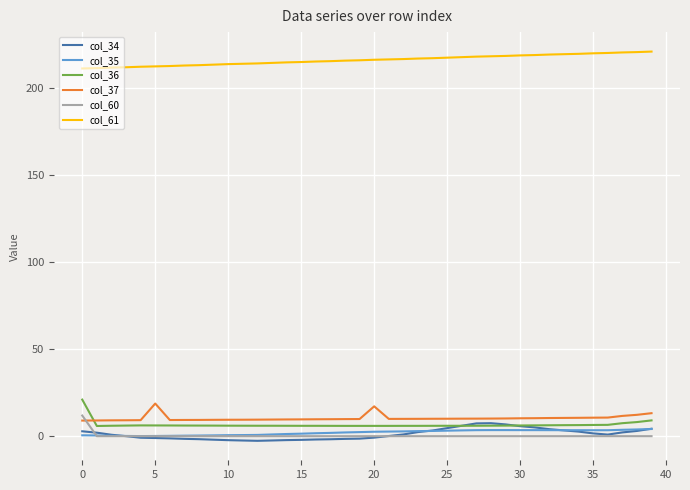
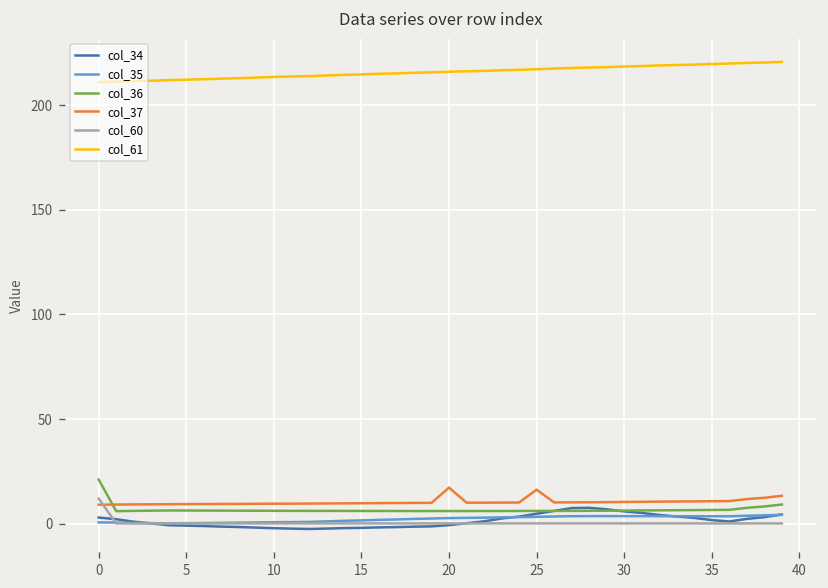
  {
    "col_34": {
      "0": 3,
      "10": -2,
      "15": -2,
      "35": 2
    },
    "col_35": {
      "0": 1,
      "20": 3,
      "25": 3,
      "30": 4,
      "35": 3
    },
    "col_36": {
      "0": 21,
      "5": 6,
      "10": 6,
      "15": 6,
      "20": 6,
      "35": 7
    },
    "col_37": {
      "0": 9,
-     "5": 19,
+     "5": 9,
      "10": 10,
      "15": 10,
      "20": 17,
-     "25": 10,
+     "25": 16,
      "30": 10,
      "35": 11
    },
    "col_60": {
      "0": 12,
      "25": 0,
      "30": 0,
      "35": 0
    },
    "col_61": {
      "5": 212,
      "10": 214,
      "15": 215,
      "20": 216,
      "25": 217,
      "30": 219,
      "35": 220
    }
  }
